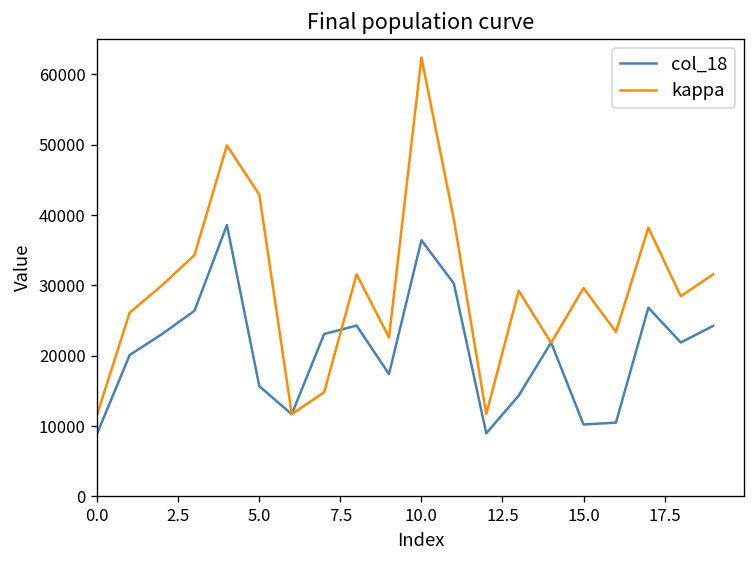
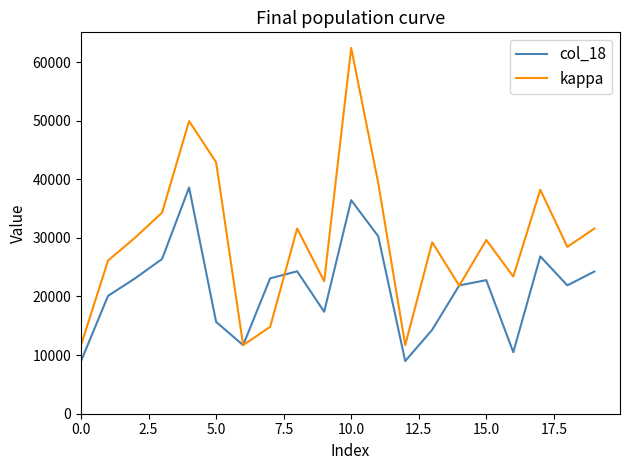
  {
    "col_18": {
      "0.0": 9000,
      "5.0": 16000,
      "10.0": 36000,
-     "15.0": 10000
+     "15.0": 23000
    },
    "kappa": {
      "0.0": 12000,
      "5.0": 43000,
      "10.0": 62000,
      "15.0": 30000
    }
  }
